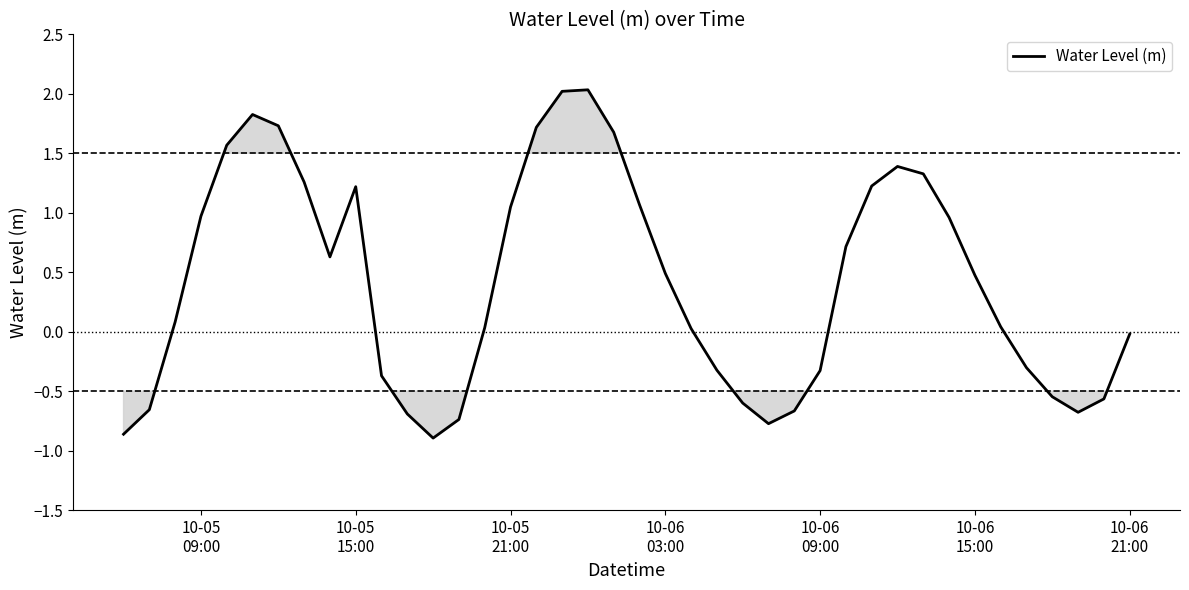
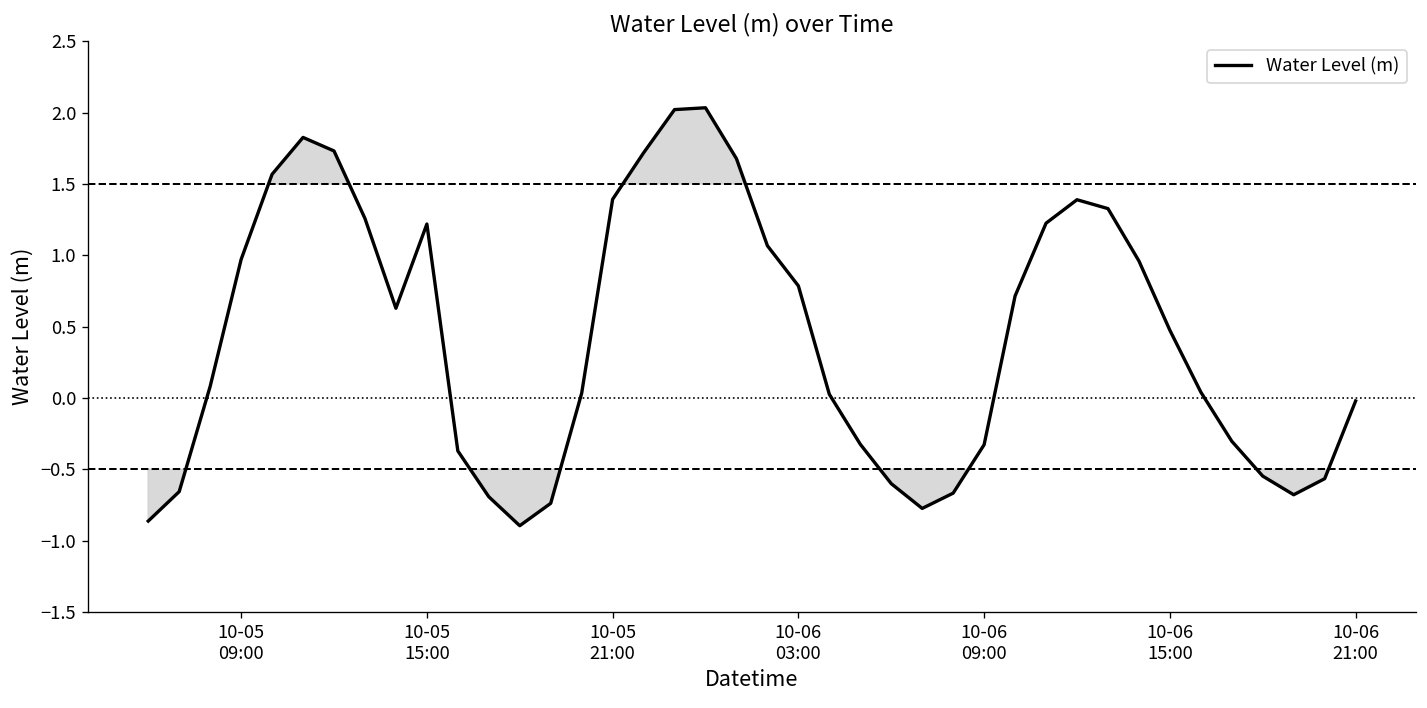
  {
    "10-05 09:00": 0.97,
    "10-05 15:00": 1.22,
-   "10-05 21:00": 1.05,
-   "10-06 03:00": 0.49,
+   "10-05 21:00": 1.39,
+   "10-06 03:00": 0.79,
    "10-06 09:00": -0.33,
    "10-06 15:00": 0.47,
    "10-06 21:00": -0.02
  }
